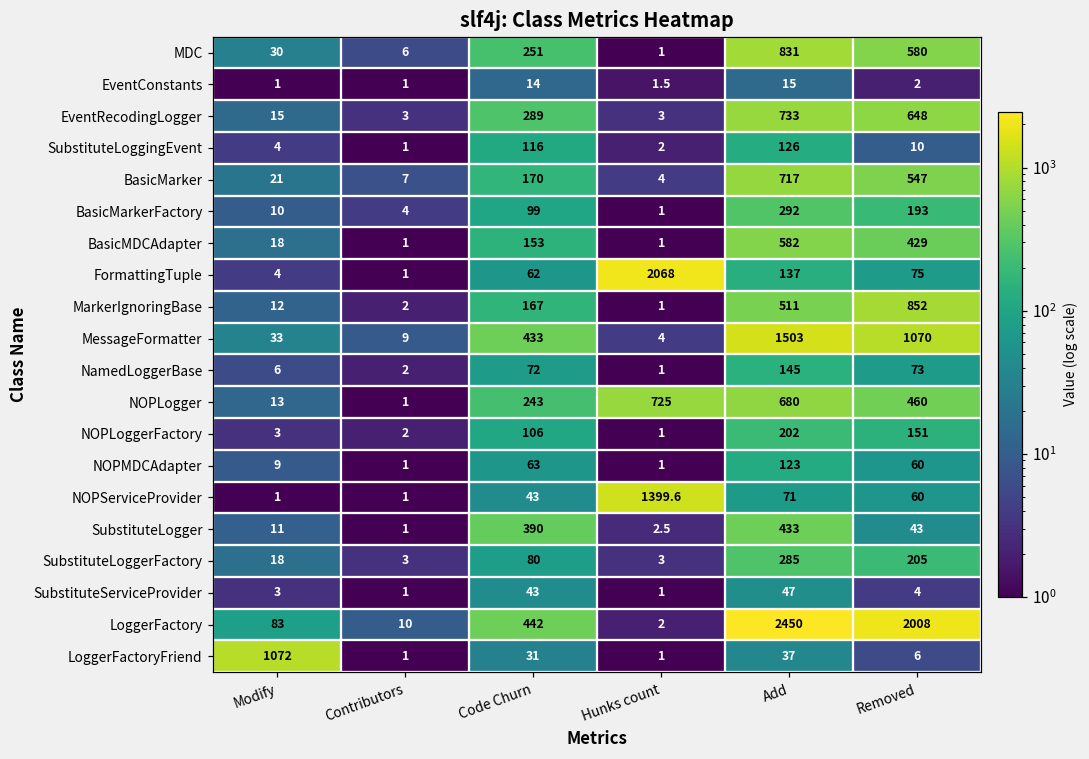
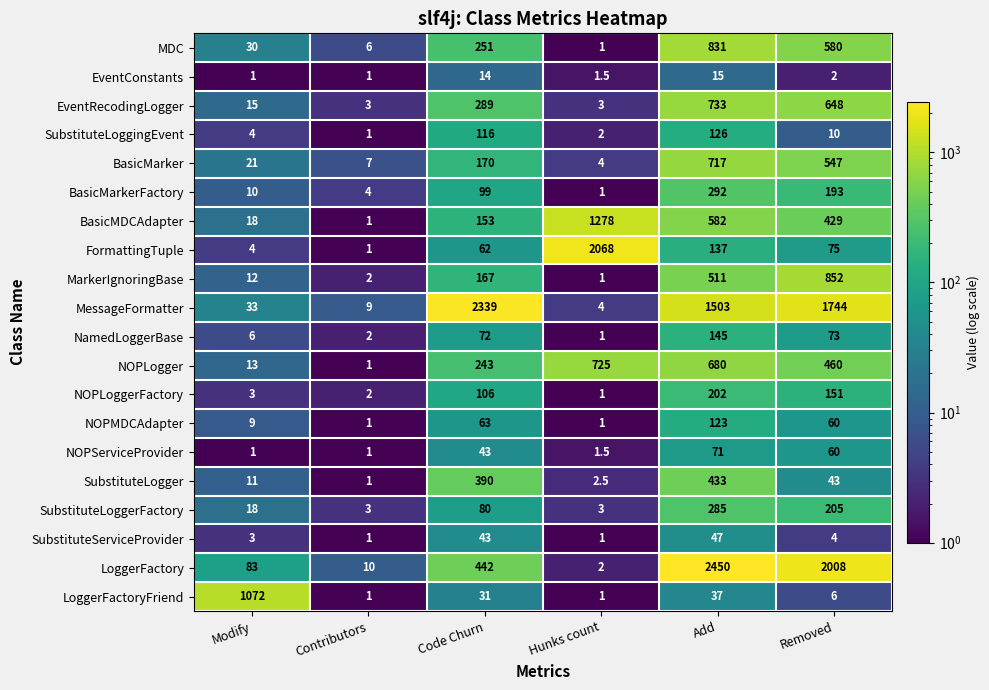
  {
    "MDC": {
      "Modify": 30,
      "Contributors": 6,
      "Code Churn": 251,
      "Hunks count": 1,
      "Add": 831,
      "Removed": 580
    },
    "EventConstants": {
      "Modify": 1,
      "Contributors": 1,
      "Code Churn": 14,
      "Hunks count": 1.5,
      "Add": 15,
      "Removed": 2
    },
    "EventRecodingLogger": {
      "Modify": 15,
      "Contributors": 3,
      "Code Churn": 289,
      "Hunks count": 3,
      "Add": 733,
      "Removed": 648
    },
    "SubstituteLoggingEvent": {
      "Modify": 4,
      "Contributors": 1,
      "Code Churn": 116,
      "Hunks count": 2,
      "Add": 126,
      "Removed": 10
    },
    "BasicMarker": {
      "Modify": 21,
      "Contributors": 7,
      "Code Churn": 170,
      "Hunks count": 4,
      "Add": 717,
      "Removed": 547
    },
    "BasicMarkerFactory": {
      "Modify": 10,
      "Contributors": 4,
      "Code Churn": 99,
      "Hunks count": 1,
      "Add": 292,
      "Removed": 193
    },
    "BasicMDCAdapter": {
      "Modify": 18,
      "Contributors": 1,
      "Code Churn": 153,
-     "Hunks count": 1,
+     "Hunks count": 1278,
      "Add": 582,
      "Removed": 429
    },
    "FormattingTuple": {
      "Modify": 4,
      "Contributors": 1,
      "Code Churn": 62,
      "Hunks count": 2068,
      "Add": 137,
      "Removed": 75
    },
    "MarkerIgnoringBase": {
      "Modify": 12,
      "Contributors": 2,
      "Code Churn": 167,
      "Hunks count": 1,
      "Add": 511,
      "Removed": 852
    },
    "MessageFormatter": {
      "Modify": 33,
      "Contributors": 9,
-     "Code Churn": 433,
+     "Code Churn": 2339,
      "Hunks count": 4,
      "Add": 1503,
-     "Removed": 1070
+     "Removed": 1744
    },
    "NamedLoggerBase": {
      "Modify": 6,
      "Contributors": 2,
      "Code Churn": 72,
      "Hunks count": 1,
      "Add": 145,
      "Removed": 73
    },
    "NOPLogger": {
      "Modify": 13,
      "Contributors": 1,
      "Code Churn": 243,
      "Hunks count": 725,
      "Add": 680,
      "Removed": 460
    },
    "NOPLoggerFactory": {
      "Modify": 3,
      "Contributors": 2,
      "Code Churn": 106,
      "Hunks count": 1,
      "Add": 202,
      "Removed": 151
    },
    "NOPMDCAdapter": {
      "Modify": 9,
      "Contributors": 1,
      "Code Churn": 63,
      "Hunks count": 1,
      "Add": 123,
      "Removed": 60
    },
    "NOPServiceProvider": {
      "Modify": 1,
      "Contributors": 1,
      "Code Churn": 43,
-     "Hunks count": 1399.6,
+     "Hunks count": 1.5,
      "Add": 71,
      "Removed": 60
    },
    "SubstituteLogger": {
      "Modify": 11,
      "Contributors": 1,
      "Code Churn": 390,
      "Hunks count": 2.5,
      "Add": 433,
      "Removed": 43
    },
    "SubstituteLoggerFactory": {
      "Modify": 18,
      "Contributors": 3,
      "Code Churn": 80,
      "Hunks count": 3,
      "Add": 285,
      "Removed": 205
    },
    "SubstituteServiceProvider": {
      "Modify": 3,
      "Contributors": 1,
      "Code Churn": 43,
      "Hunks count": 1,
      "Add": 47,
      "Removed": 4
    },
    "LoggerFactory": {
      "Modify": 83,
      "Contributors": 10,
      "Code Churn": 442,
      "Hunks count": 2,
      "Add": 2450,
      "Removed": 2008
    },
    "LoggerFactoryFriend": {
      "Modify": 1072,
      "Contributors": 1,
      "Code Churn": 31,
      "Hunks count": 1,
      "Add": 37,
      "Removed": 6
    }
  }
